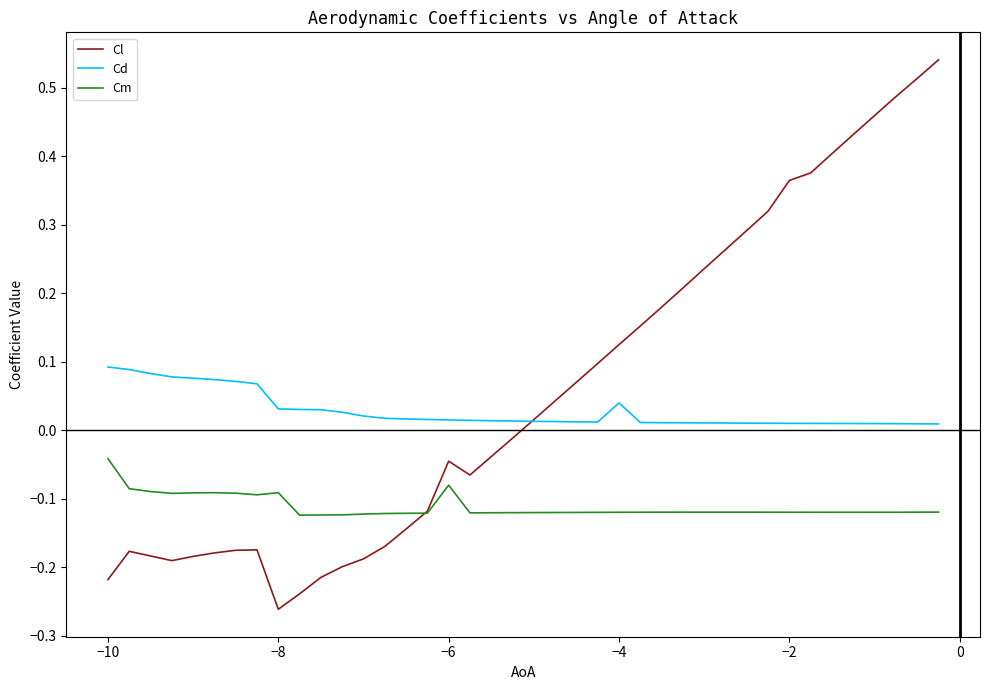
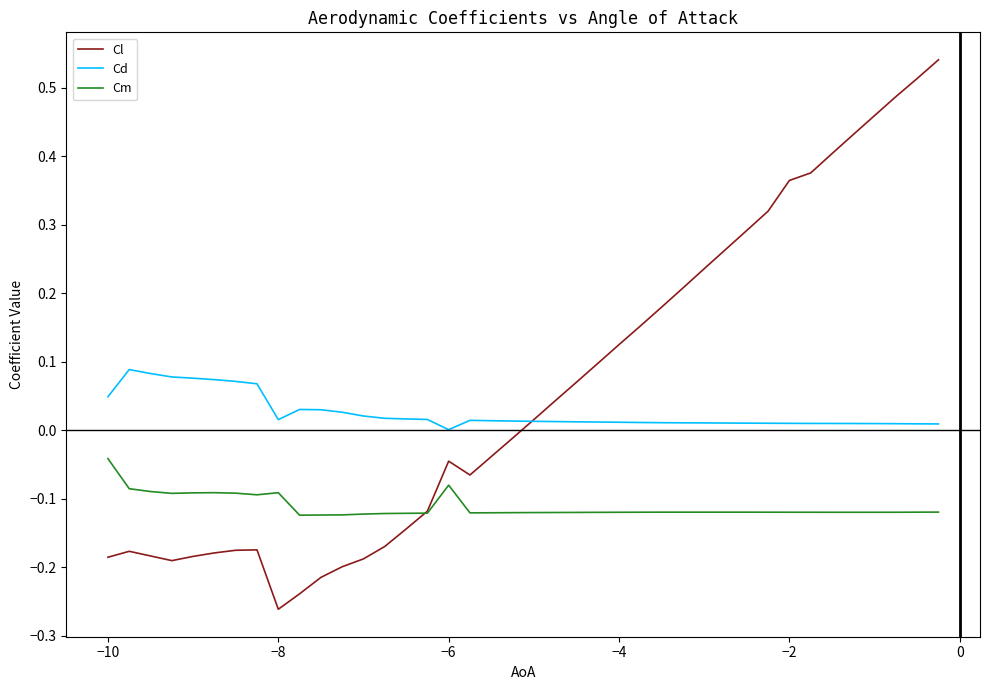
  {
    "Cl": {
-     "−10": -0.22,
+     "−10": -0.19,
      "−8": -0.26,
      "−6": -0.05,
      "−4": 0.12,
      "−2": 0.36
    },
    "Cd": {
-     "−10": 0.09,
-     "−8": 0.03,
-     "−6": 0.01,
-     "−4": 0.04,
+     "−10": 0.05,
+     "−8": 0.02,
+     "−6": 0.00,
+     "−4": 0.01,
      "−2": 0.01
    },
    "Cm": {
      "−10": -0.04,
      "−8": -0.09,
      "−6": -0.08,
      "−4": -0.12,
      "−2": -0.12
    }
  }
